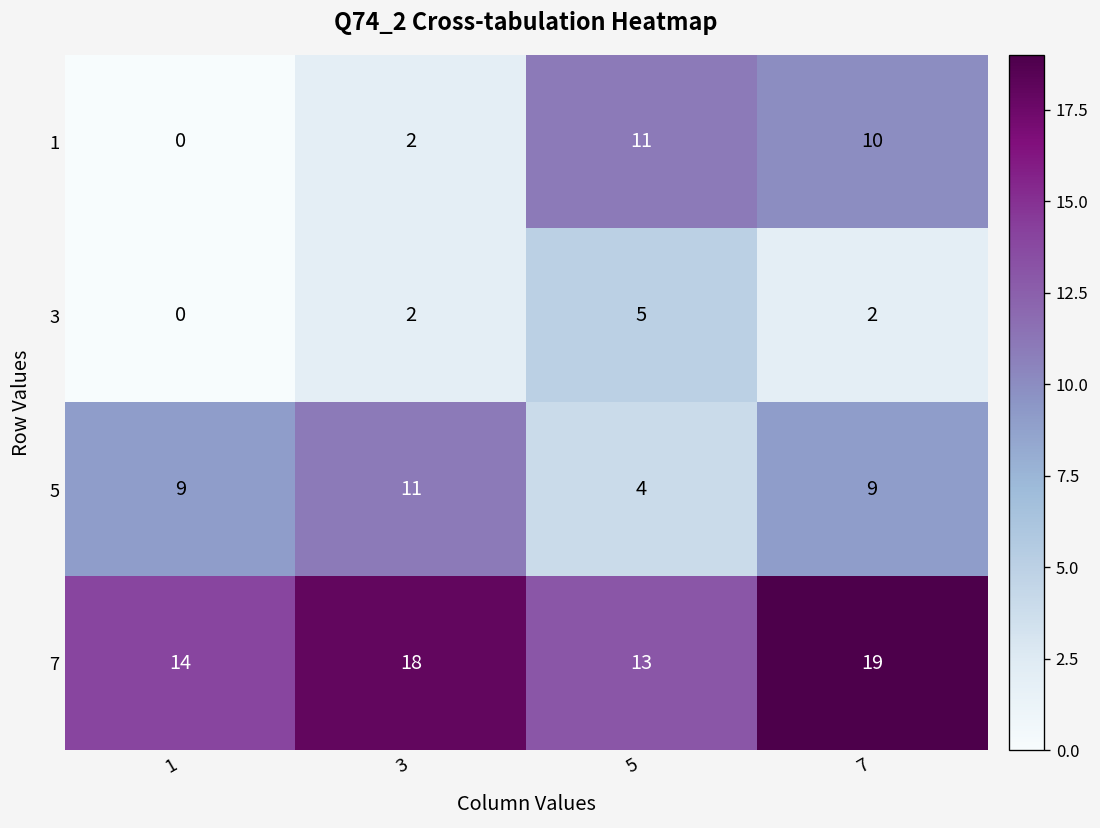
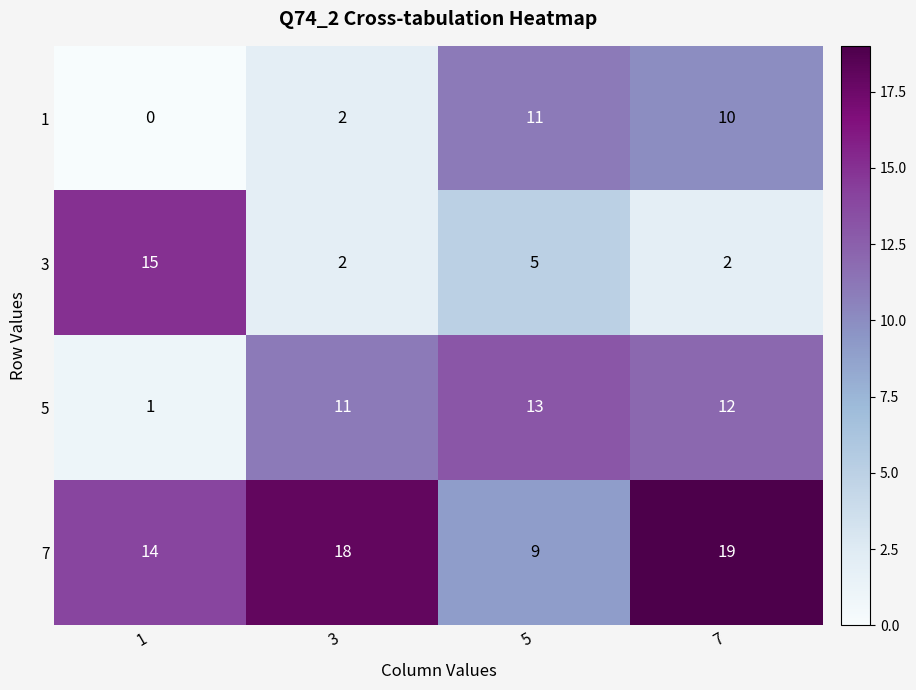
  {
    "1": {
      "1": 0,
      "3": 2,
      "5": 11,
      "7": 10
    },
    "3": {
-     "1": 0,
+     "1": 15,
      "3": 2,
      "5": 5,
      "7": 2
    },
    "5": {
-     "1": 9,
+     "1": 1,
      "3": 11,
-     "5": 4,
-     "7": 9
+     "5": 13,
+     "7": 12
    },
    "7": {
      "1": 14,
      "3": 18,
-     "5": 13,
+     "5": 9,
      "7": 19
    }
  }
